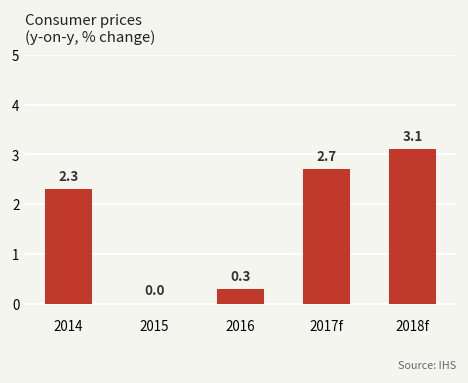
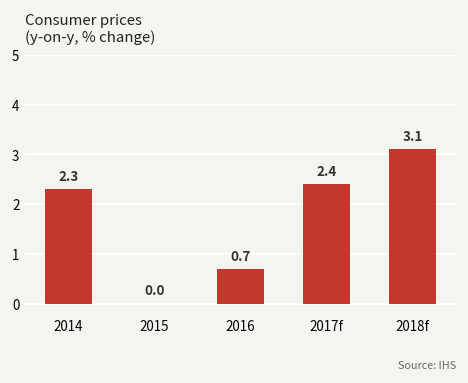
  {
    "2014": 2.3,
    "2015": 0.0,
-   "2016": 0.3,
-   "2017f": 2.7,
+   "2016": 0.7,
+   "2017f": 2.4,
    "2018f": 3.1
  }
